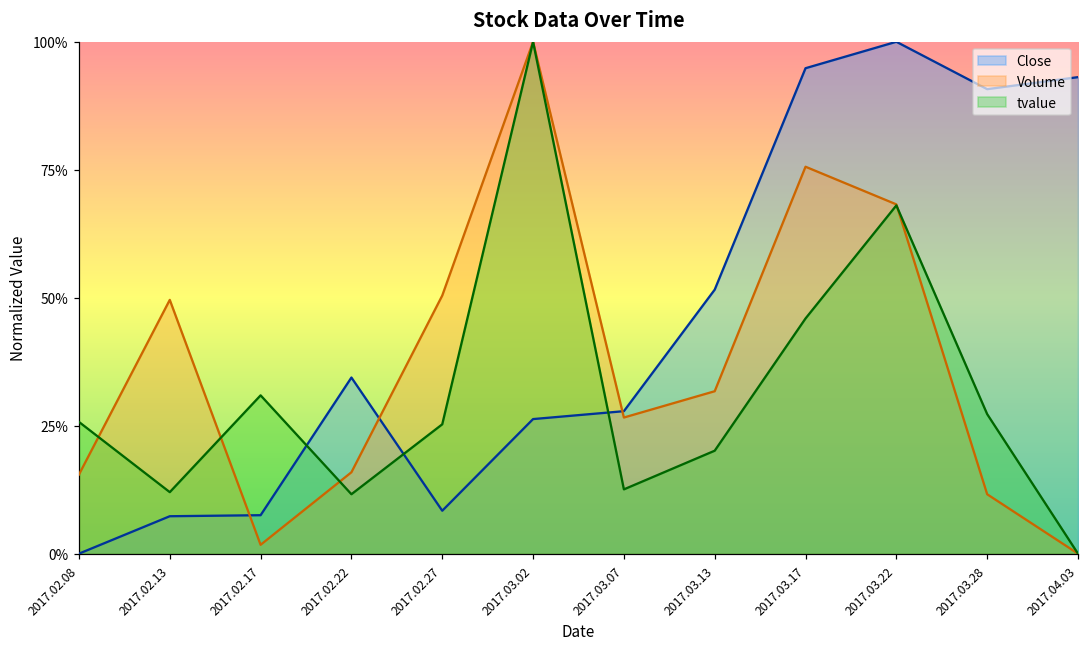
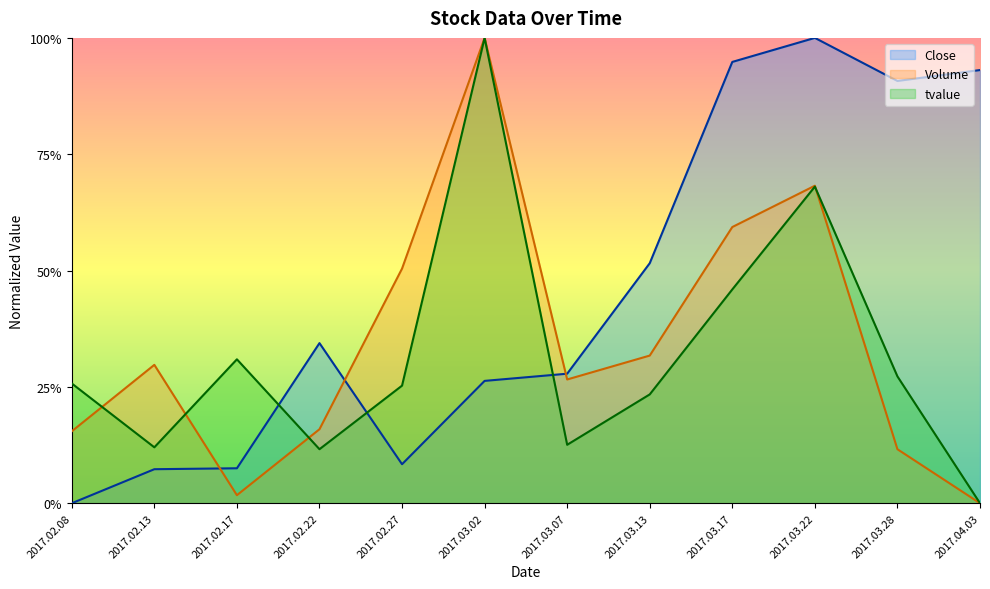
  {
    "Close": {
      "2017.02.08": "0%",
      "2017.02.13": "7%",
      "2017.02.17": "8%",
      "2017.02.22": "34%",
      "2017.02.27": "8%",
      "2017.03.02": "26%",
      "2017.03.07": "28%",
      "2017.03.13": "52%",
      "2017.03.17": "95%",
      "2017.03.22": "100%",
      "2017.04.03": "93%"
    },
    "Volume": {
      "2017.02.08": "15%",
-     "2017.02.13": "50%",
+     "2017.02.13": "30%",
      "2017.02.17": "2%",
      "2017.02.22": "16%",
      "2017.02.27": "50%",
      "2017.03.07": "27%",
      "2017.03.13": "32%",
-     "2017.03.17": "76%",
+     "2017.03.17": "59%",
      "2017.03.28": "12%"
    },
    "tvalue": {
      "2017.02.08": "26%",
      "2017.02.13": "12%",
      "2017.02.17": "31%",
      "2017.02.22": "12%",
      "2017.02.27": "25%",
      "2017.03.07": "13%",
-     "2017.03.13": "20%",
+     "2017.03.13": "23%",
      "2017.03.17": "46%",
      "2017.03.28": "27%"
    }
  }
